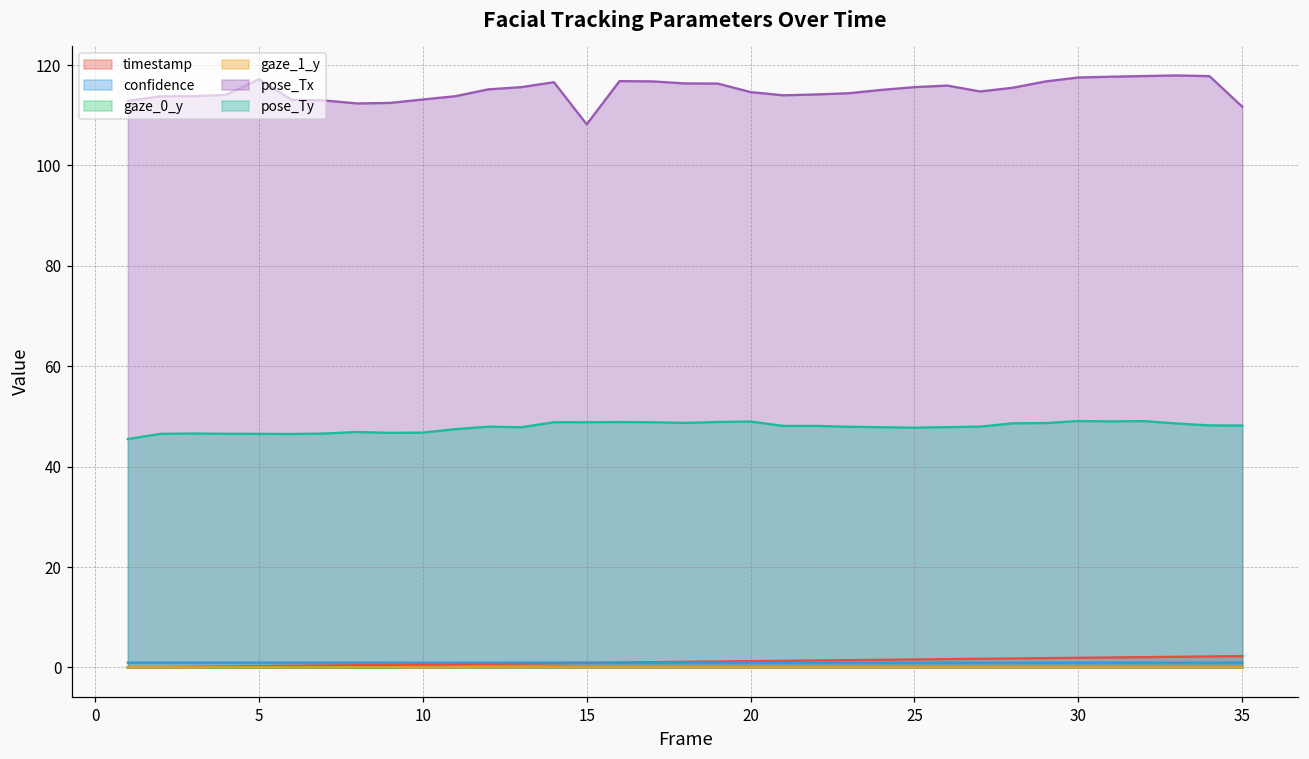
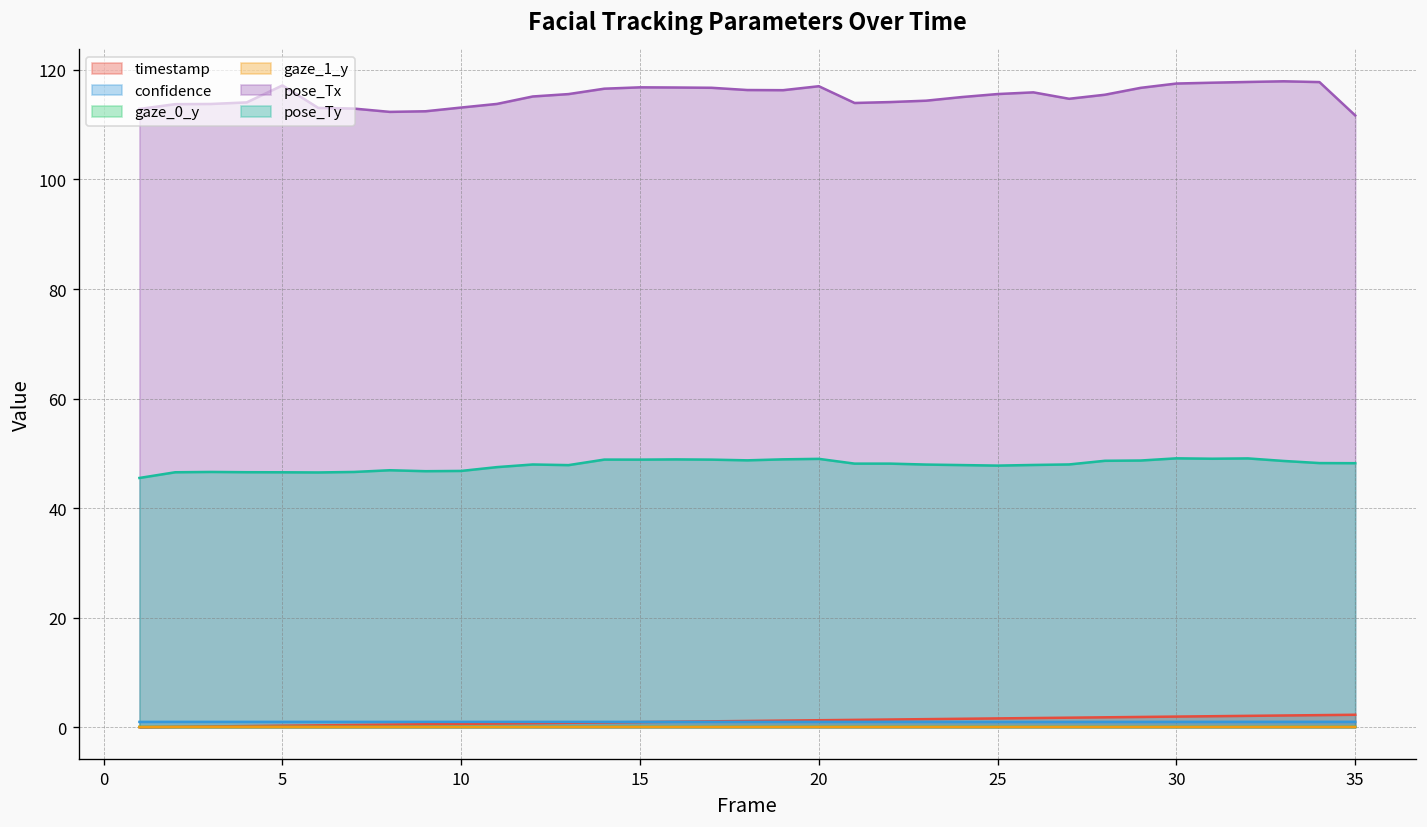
  {
    "pose_Tx": {
      "10": 113,
-     "15": 108,
-     "20": 115,
+     "15": 117,
+     "20": 117,
      "25": 116,
      "30": 118,
      "35": 112
    }
  }
